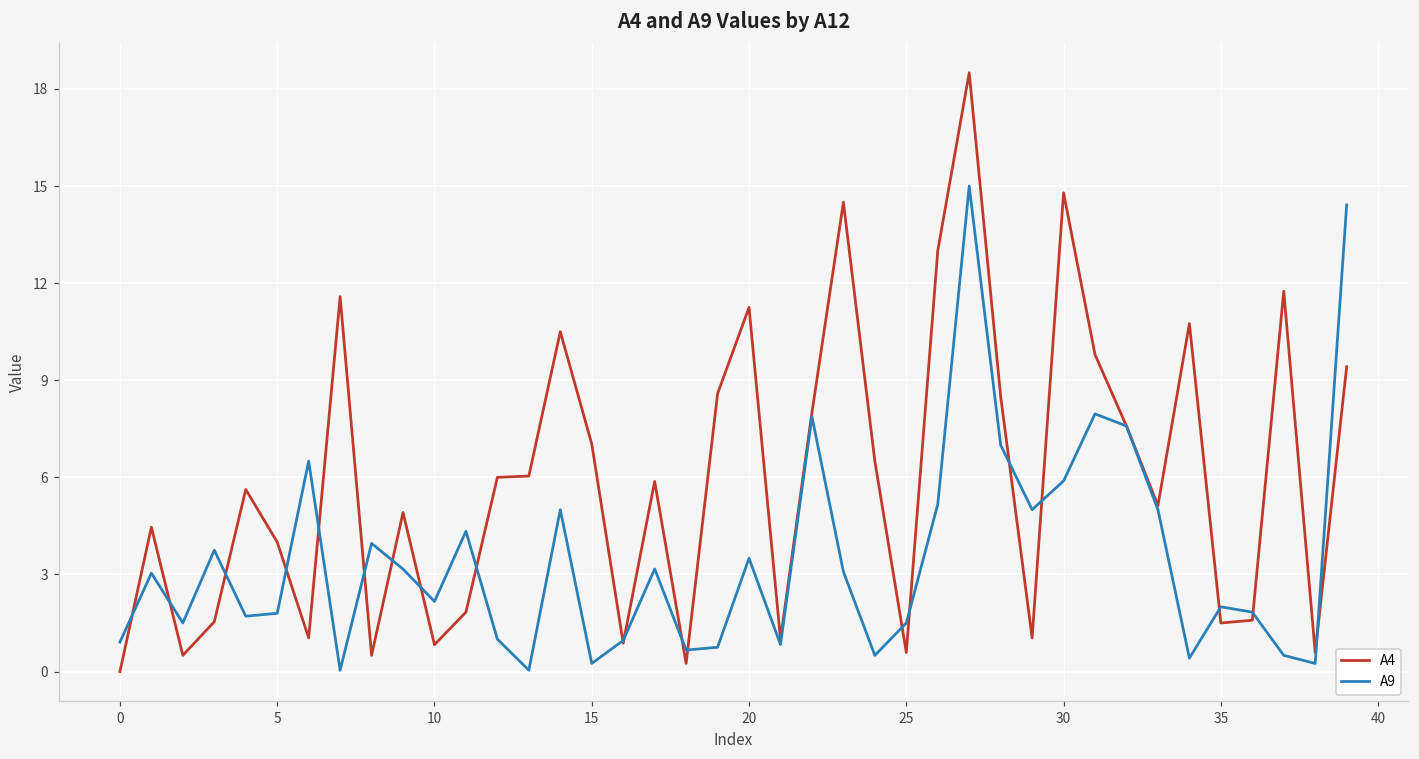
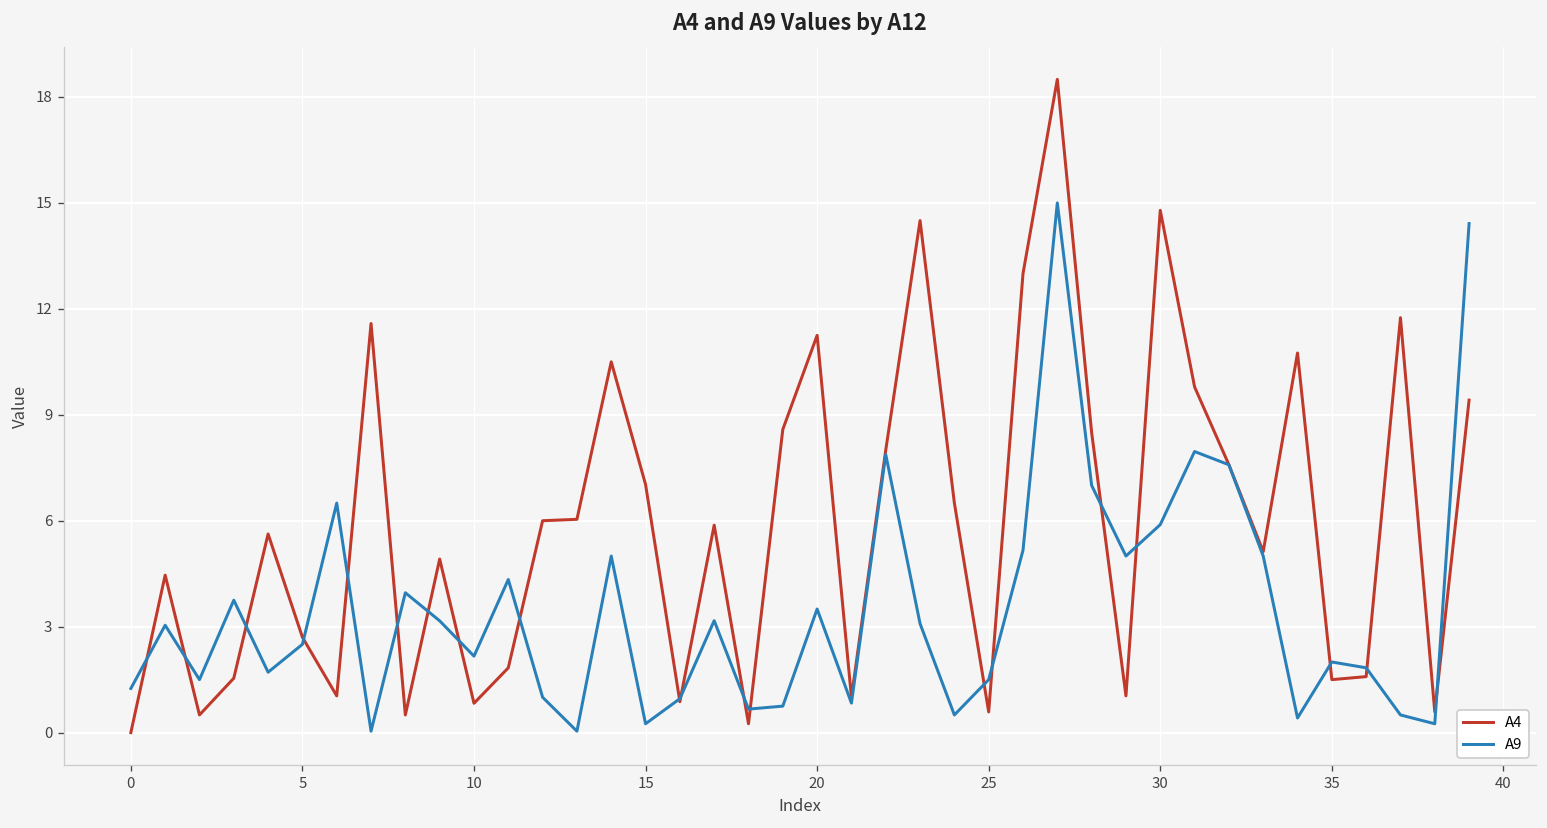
  {
    "A4": {
      "0": 0.0,
-     "5": 4.0,
+     "5": 2.7,
      "10": 0.8,
      "15": 7.0,
      "20": 11.3,
      "25": 0.6,
      "30": 14.8,
      "35": 1.5
    },
    "A9": {
-     "0": 0.9,
-     "5": 1.8,
+     "0": 1.3,
+     "5": 2.5,
      "10": 2.2,
      "15": 0.3,
      "20": 3.5,
      "25": 1.5,
      "30": 5.9,
      "35": 2.0
    }
  }
